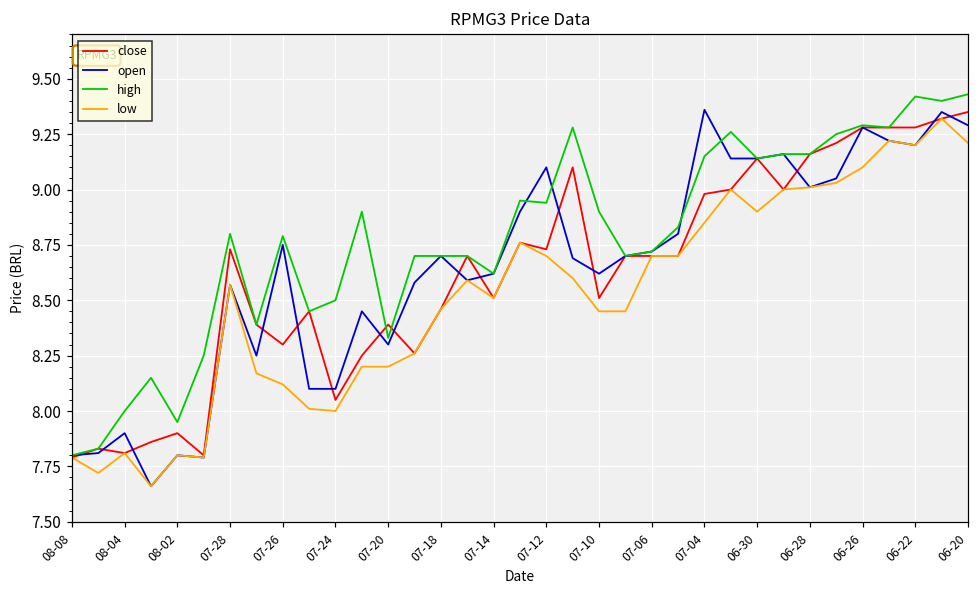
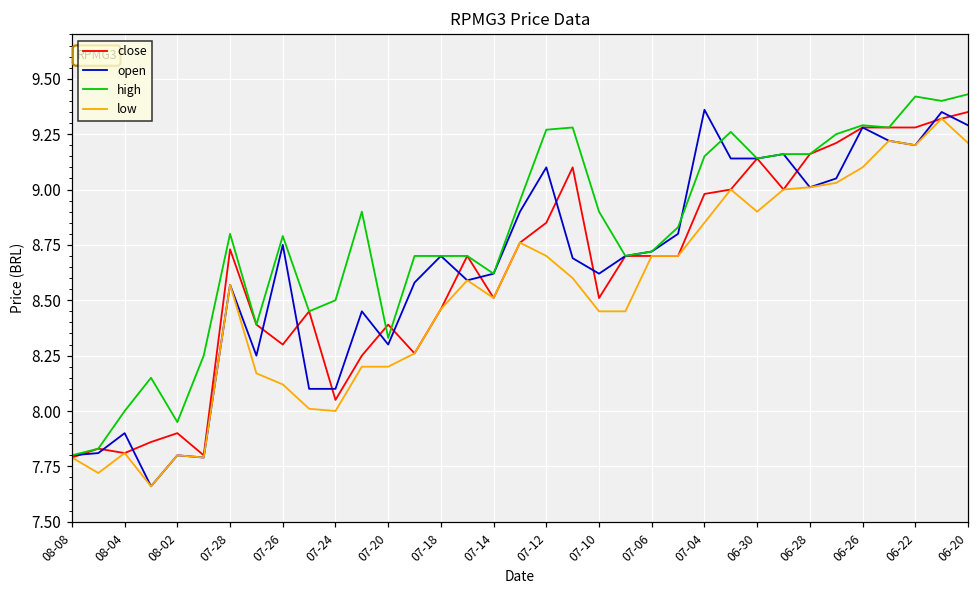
  {
    "close": {
      "08-02": 7.90,
      "07-28": 8.73,
      "07-26": 8.30,
      "07-24": 8.05,
      "07-20": 8.39,
-     "07-12": 8.73,
+     "07-12": 8.85,
      "07-10": 8.51,
      "07-04": 8.98,
      "06-22": 9.28,
      "06-20": 9.35
    },
    "open": {
      "08-04": 7.90,
      "07-26": 8.75,
      "07-24": 8.10,
      "07-20": 8.30,
      "07-12": 9.10,
      "07-10": 8.62,
      "07-04": 9.36,
      "06-20": 9.29
    },
    "high": {
      "08-04": 8.00,
      "08-02": 7.95,
      "07-28": 8.80,
      "07-26": 8.79,
      "07-24": 8.50,
      "07-20": 8.33,
-     "07-12": 8.94,
+     "07-12": 9.27,
      "07-10": 8.90,
      "07-04": 9.15,
      "06-22": 9.42,
      "06-20": 9.43
    },
    "low": {
      "07-26": 8.12,
      "07-24": 8.00,
      "07-20": 8.20,
      "07-12": 8.70,
      "07-10": 8.45,
      "07-04": 8.85,
      "06-30": 8.90,
      "06-26": 9.10,
      "06-20": 9.21
    }
  }
